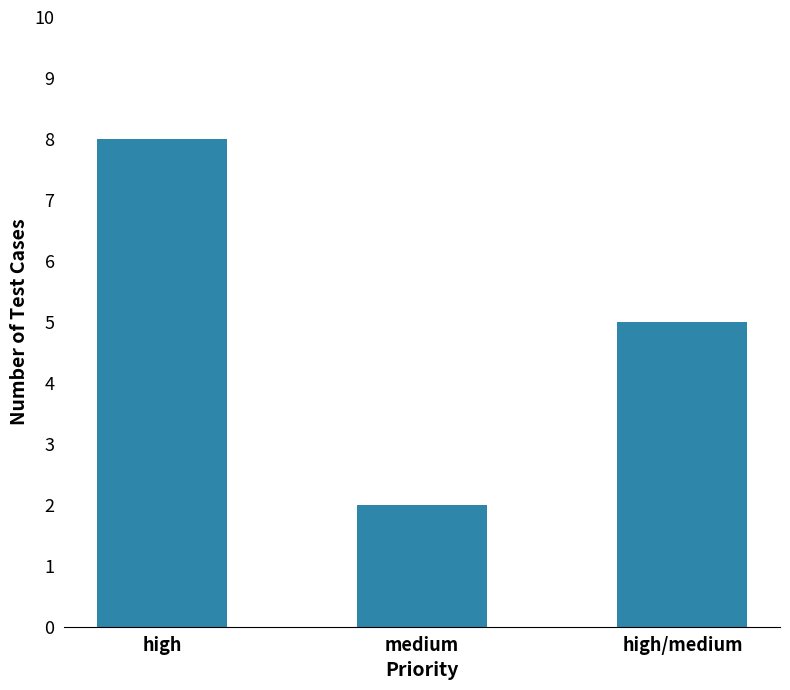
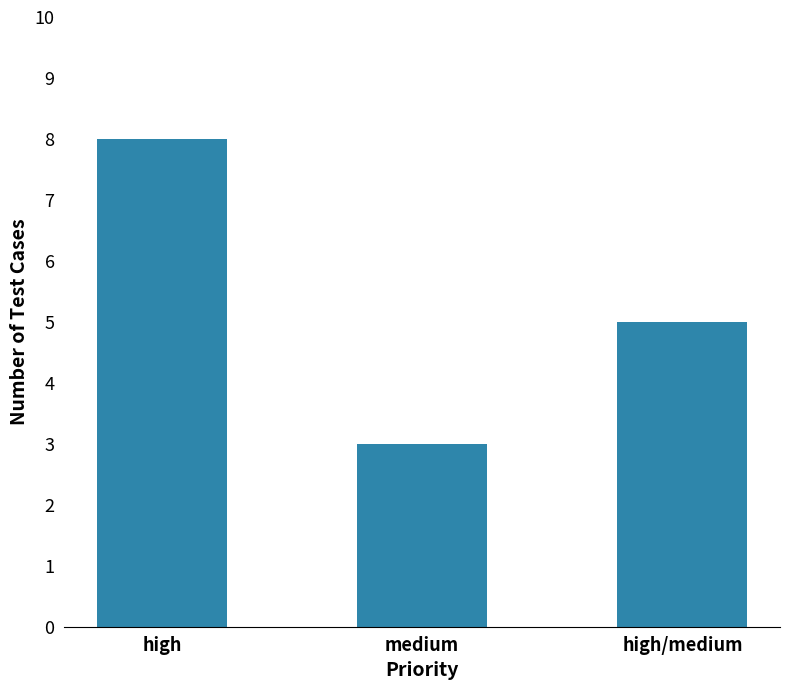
  {
    "high": 8,
-   "medium": 2,
+   "medium": 3,
    "high/medium": 5
  }
